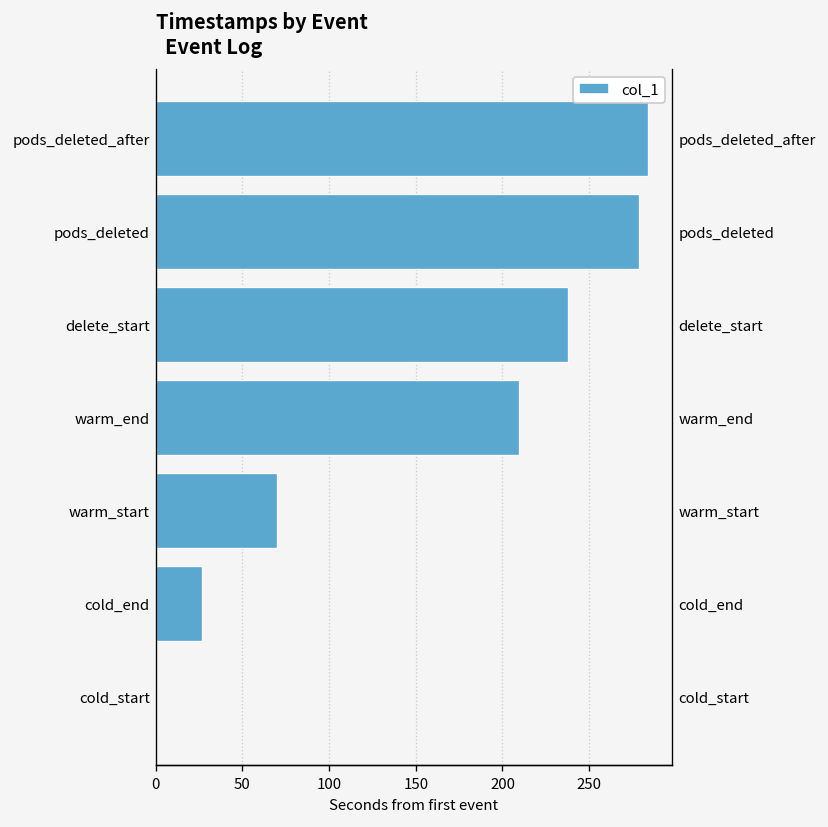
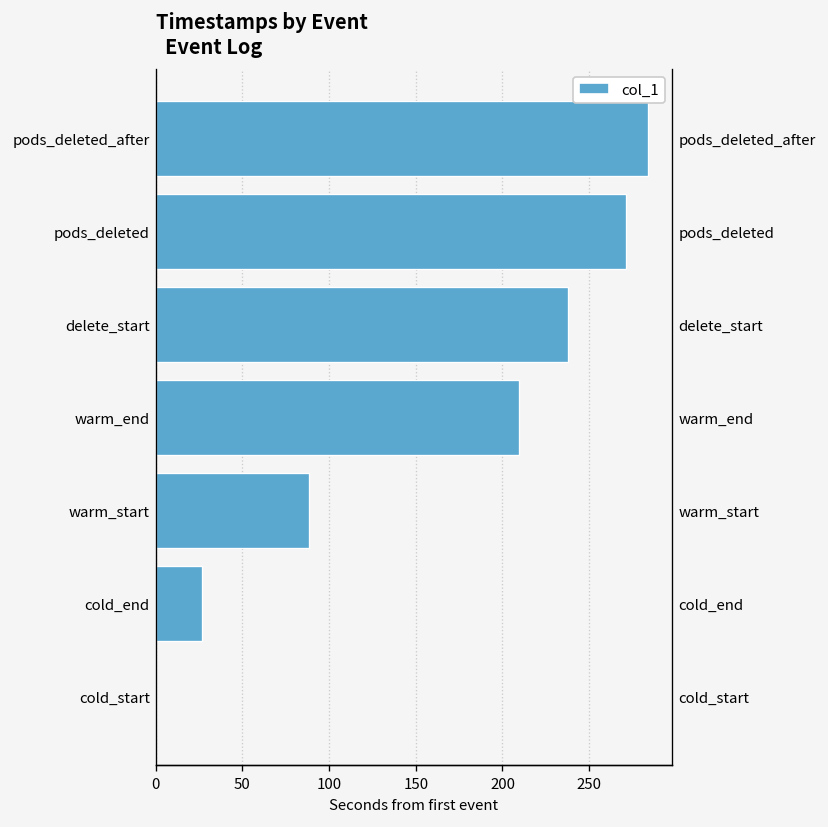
  {
    "pods_deleted_after": 284,
-   "pods_deleted": 279,
+   "pods_deleted": 271,
    "delete_start": 238,
    "warm_end": 210,
-   "warm_start": 70,
+   "warm_start": 89,
    "cold_end": 27,
    "cold_start": 0
  }
